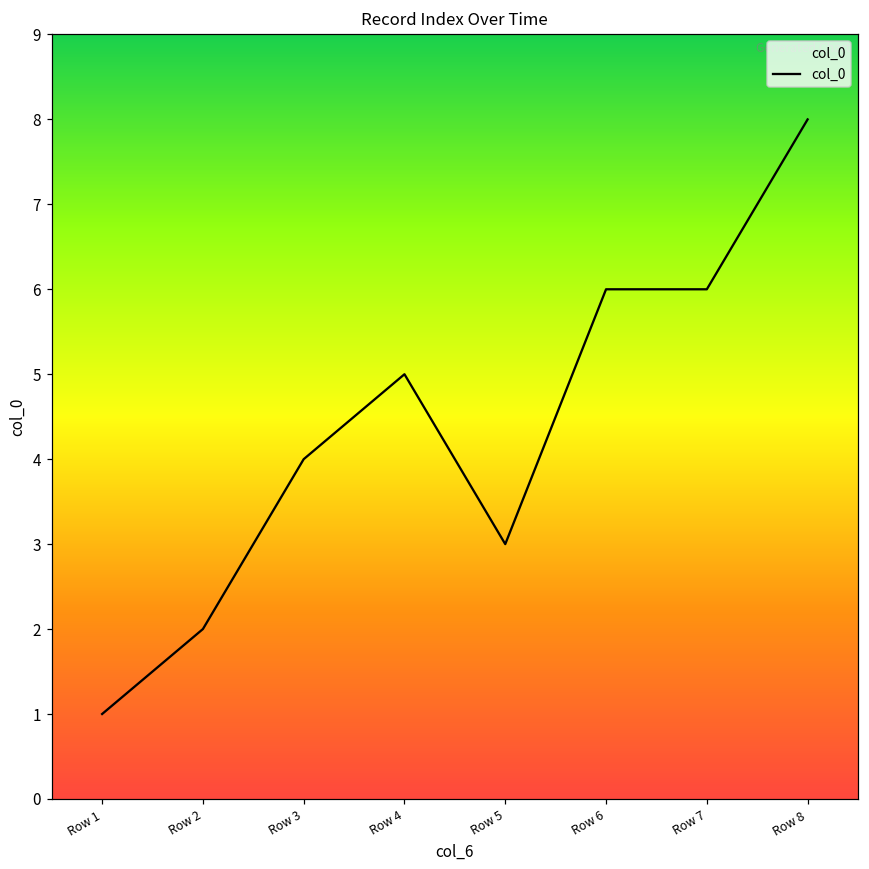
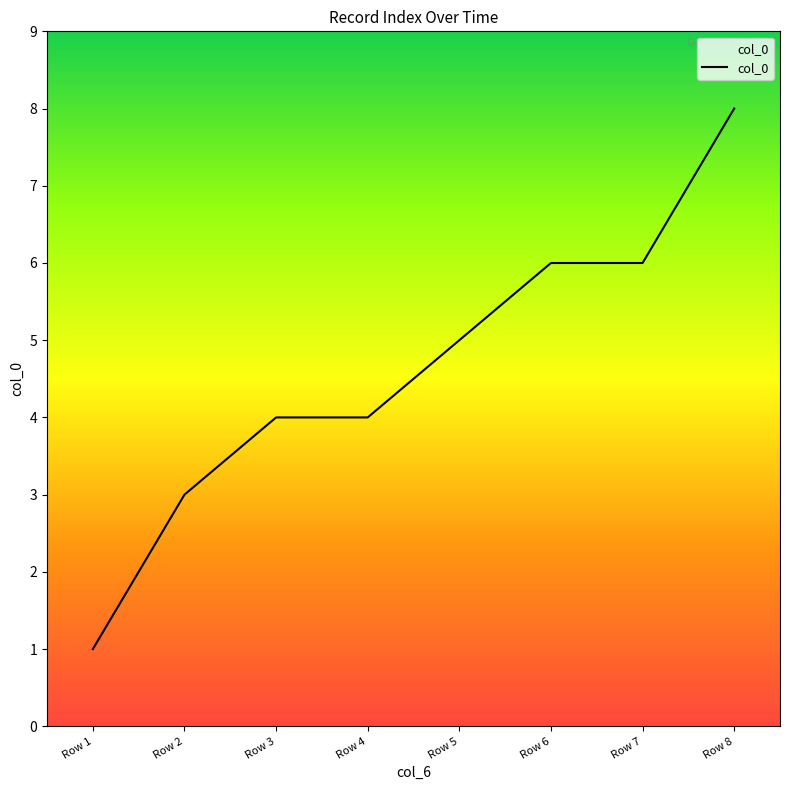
  {
    "Row 1": 1,
-   "Row 2": 2,
+   "Row 2": 3,
    "Row 3": 4,
-   "Row 4": 5,
-   "Row 5": 3,
+   "Row 4": 4,
+   "Row 5": 5,
    "Row 6": 6,
    "Row 7": 6,
    "Row 8": 8
  }
